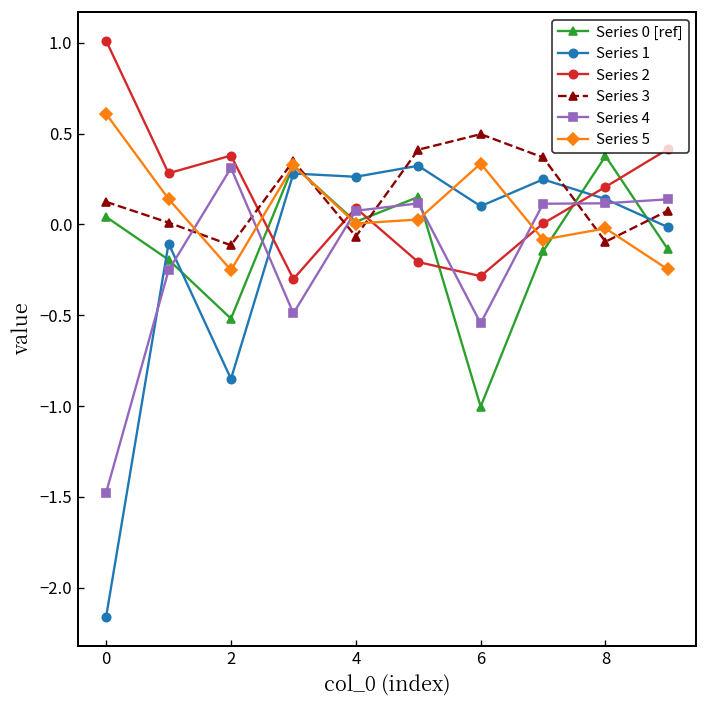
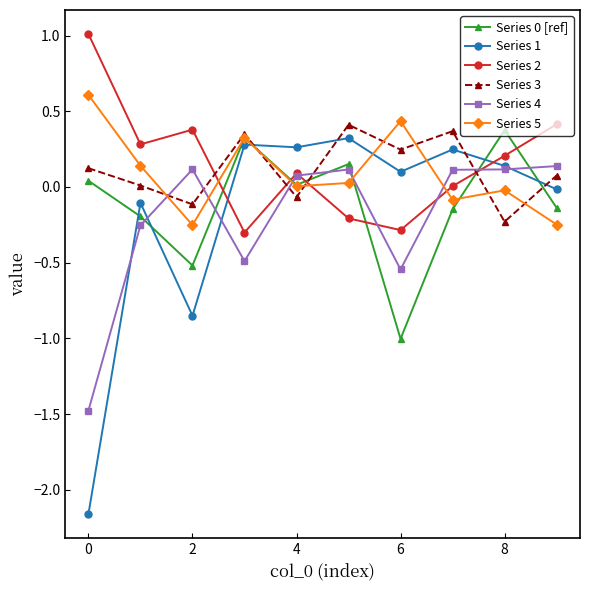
  {
    "Series 0 [ref]": {
      "0": 0.04,
      "2": -0.52,
      "6": -1.00
    },
    "Series 1": {
      "0": -2.16,
      "2": -0.85,
      "4": 0.26,
      "6": 0.10,
      "8": 0.14
    },
    "Series 2": {
      "0": 1.01,
      "2": 0.38,
      "6": -0.28,
      "8": 0.21
    },
    "Series 3": {
      "0": 0.12,
      "2": -0.12,
      "4": -0.07,
-     "6": 0.50,
-     "8": -0.10
+     "6": 0.25,
+     "8": -0.23
    },
    "Series 4": {
      "0": -1.48,
-     "2": 0.31,
+     "2": 0.12,
      "6": -0.54,
      "8": 0.12
    },
    "Series 5": {
      "0": 0.61,
      "2": -0.25,
-     "6": 0.33,
+     "6": 0.43,
      "8": -0.02
    }
  }
